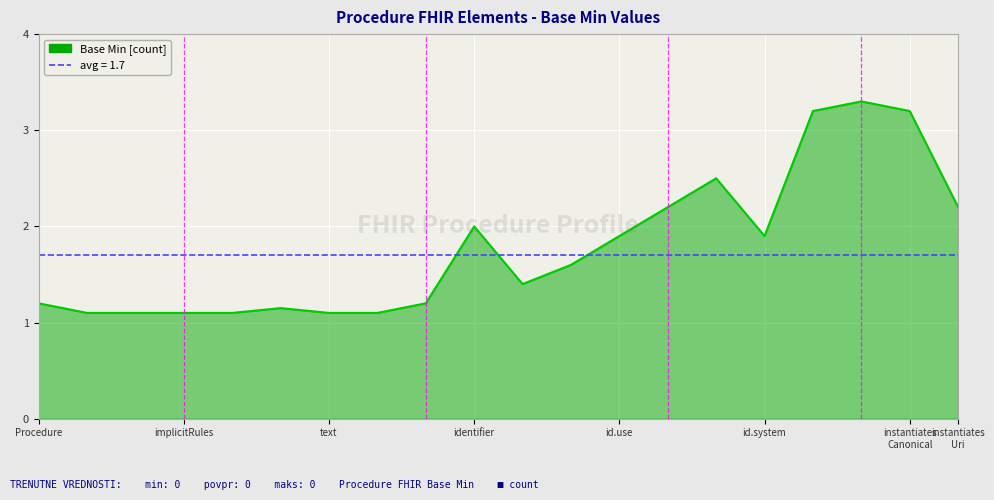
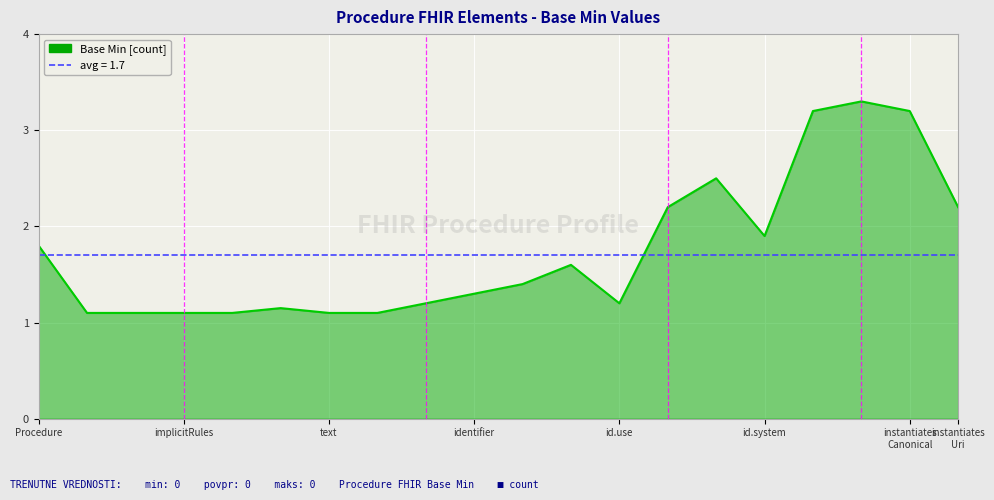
  {
-   "Procedure": 1.2,
+   "Procedure": 1.8,
    "implicitRules": 1.1,
    "text": 1.1,
-   "identifier": 2.0,
-   "id.use": 1.9,
+   "identifier": 1.3,
+   "id.use": 1.2,
    "id.system": 1.9,
    "instantiates Canonical": 3.2,
    "instantiates Uri": 2.2
  }
